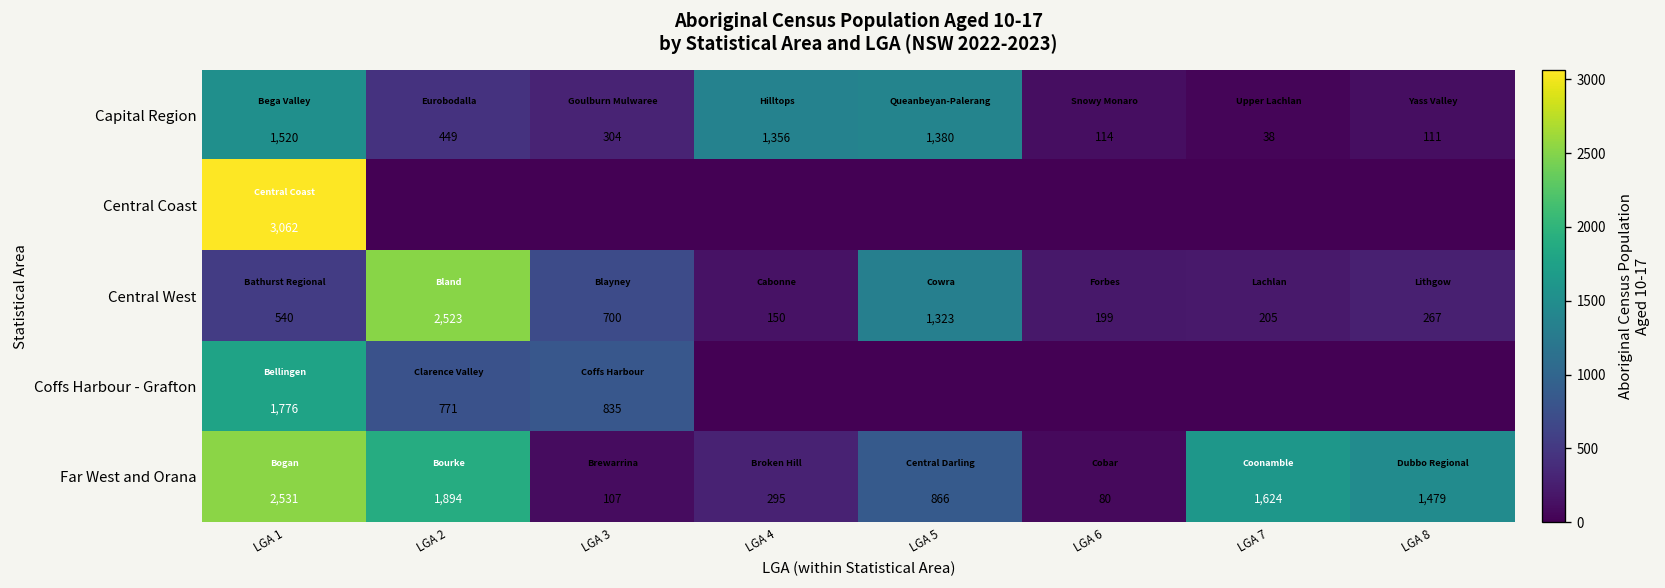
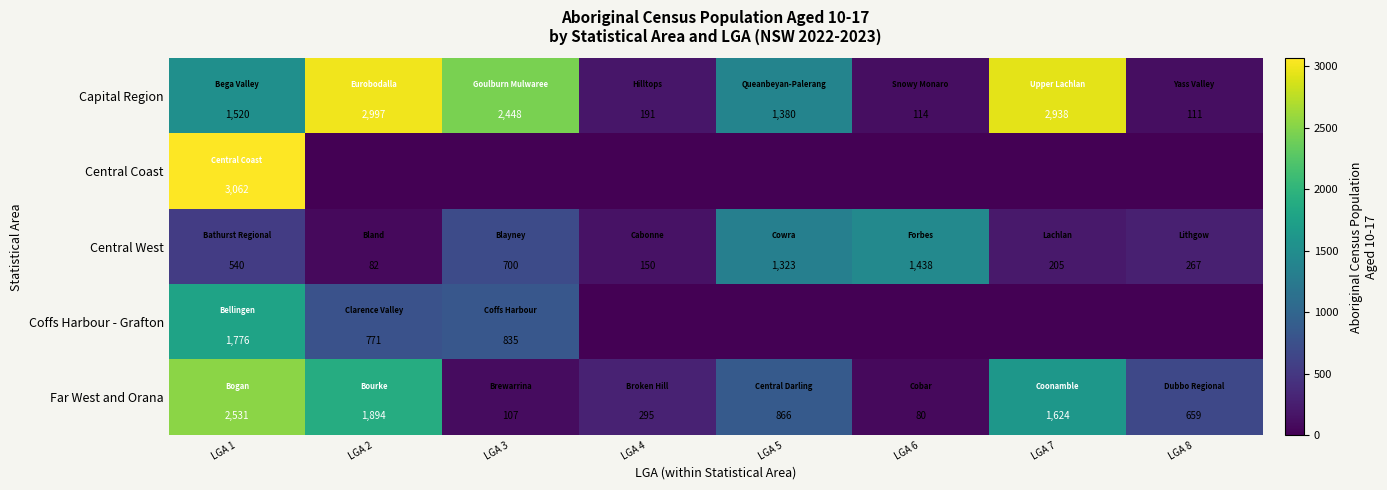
  {
    "Capital Region": {
-     "LGA 2": "449",
-     "LGA 3": "304",
-     "LGA 4": "1,356",
-     "LGA 7": "38"
+     "LGA 2": "2,997",
+     "LGA 3": "2,448",
+     "LGA 4": "191",
+     "LGA 7": "2,938"
    },
    "Central West": {
-     "LGA 2": "2,523",
-     "LGA 6": "199"
+     "LGA 2": "82",
+     "LGA 6": "1,438"
    },
    "Far West and Orana": {
-     "LGA 8": "1,479"
+     "LGA 8": "659"
    }
  }
